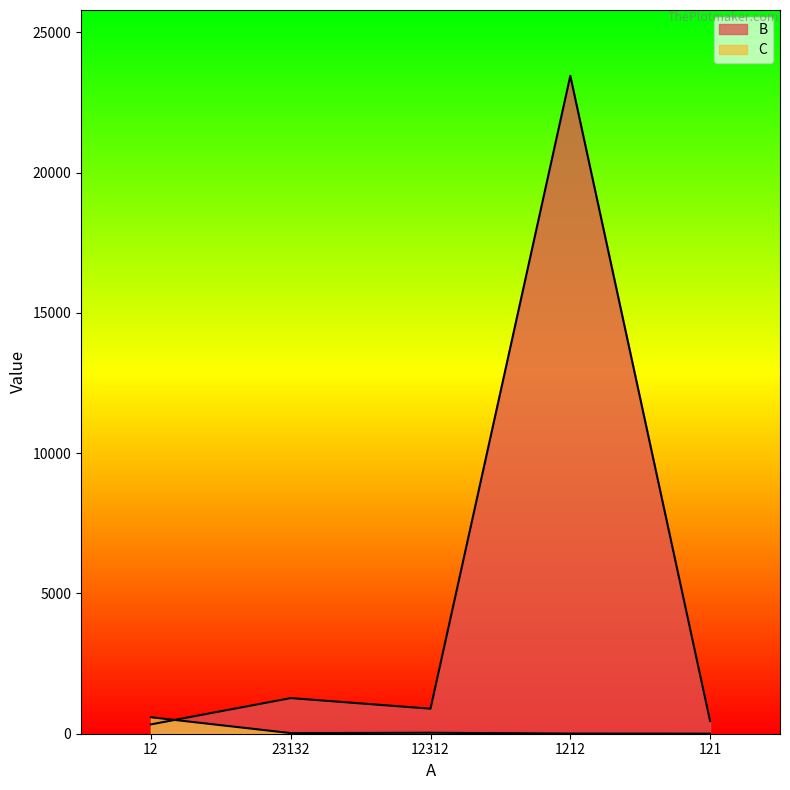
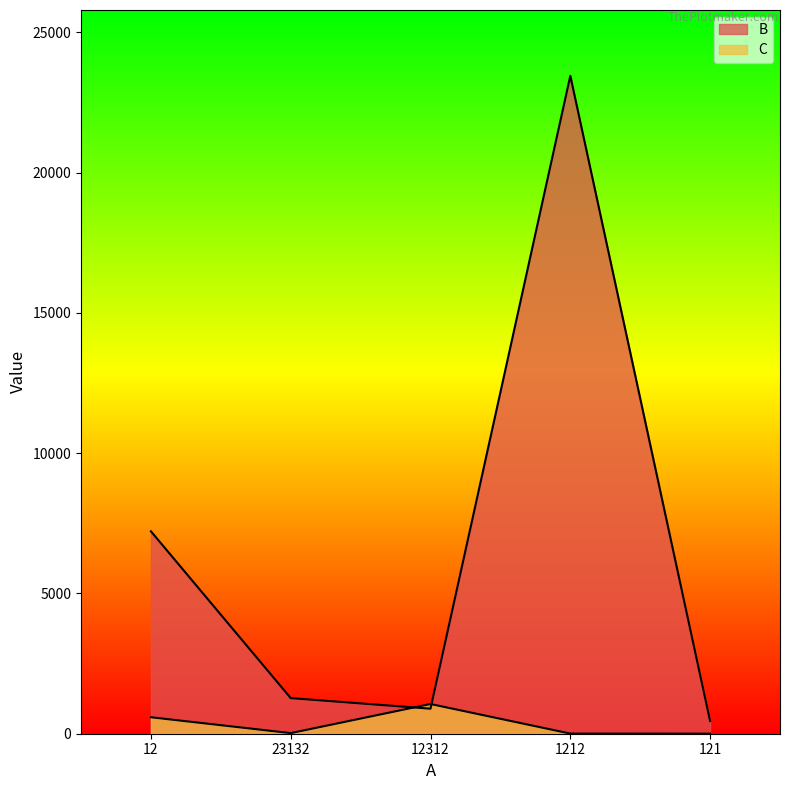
  {
    "B": {
-     "12": 300,
+     "12": 7200,
      "23132": 1300,
      "12312": 900,
      "1212": 23500,
      "121": 500
    },
    "C": {
      "12": 600,
      "23132": 0,
-     "12312": 0,
+     "12312": 1100,
      "1212": 0,
      "121": 0
    }
  }
